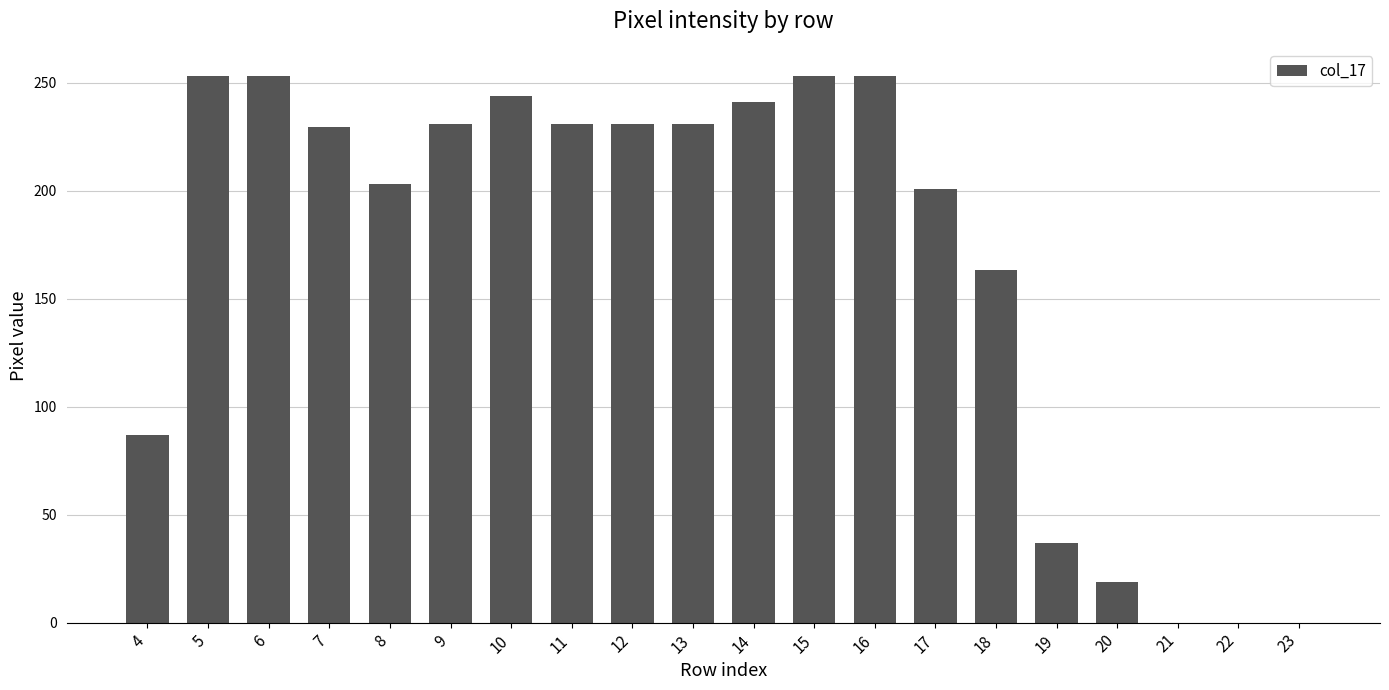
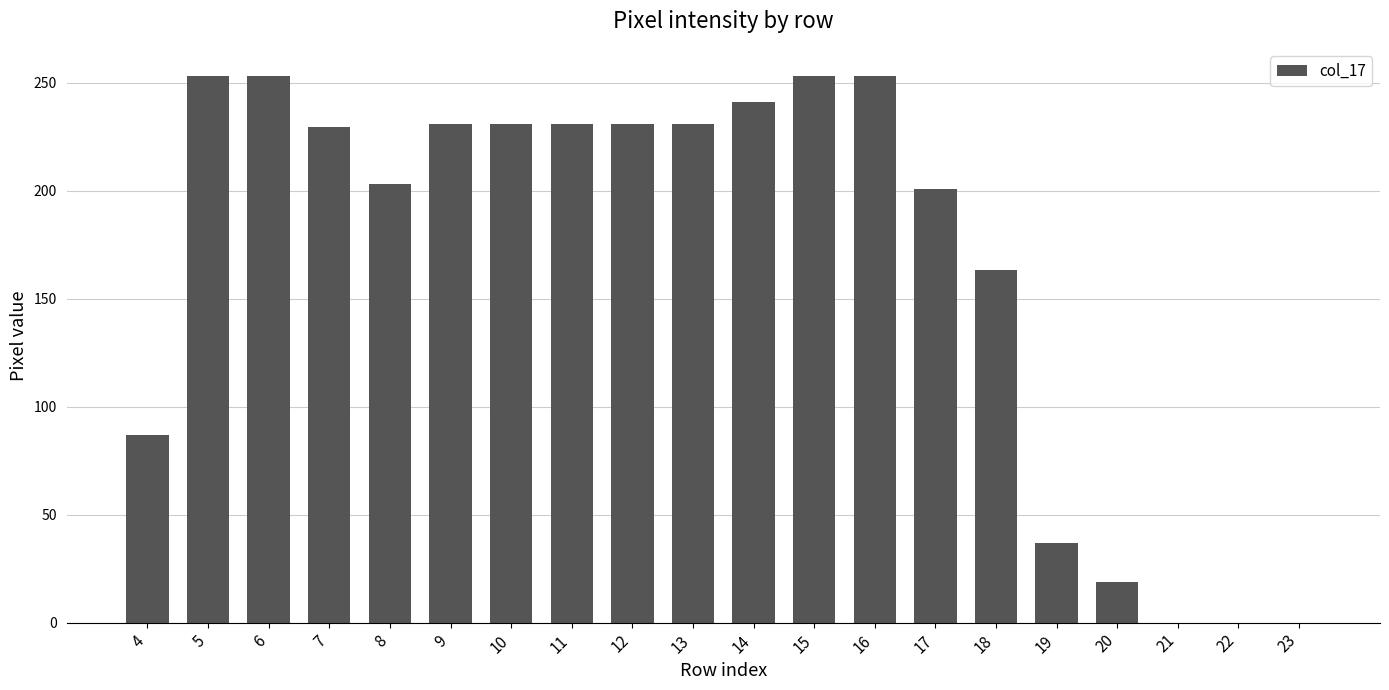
  {
    "4": 87,
    "5": 253,
    "6": 253,
    "7": 230,
    "8": 203,
    "9": 231,
-   "10": 244,
+   "10": 231,
    "11": 231,
    "12": 231,
    "13": 231,
    "14": 241,
    "15": 253,
    "16": 253,
    "17": 201,
    "18": 163,
    "19": 37,
    "20": 19,
    "21": 0,
    "22": 0,
    "23": 0
  }
